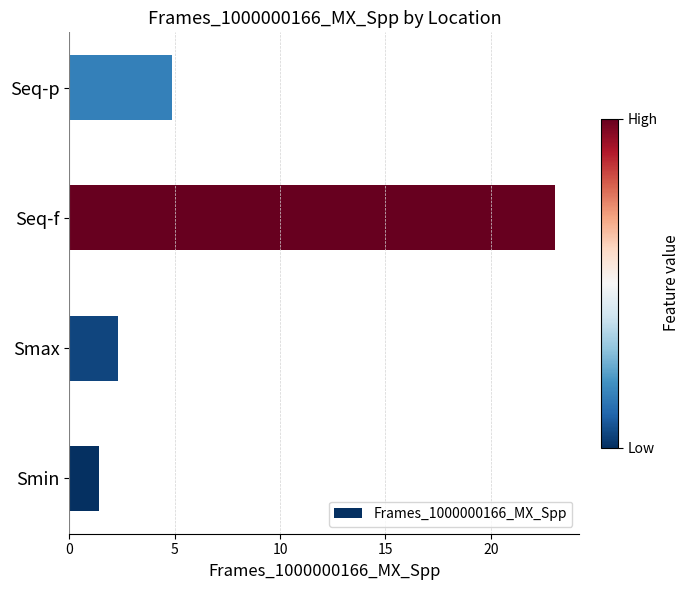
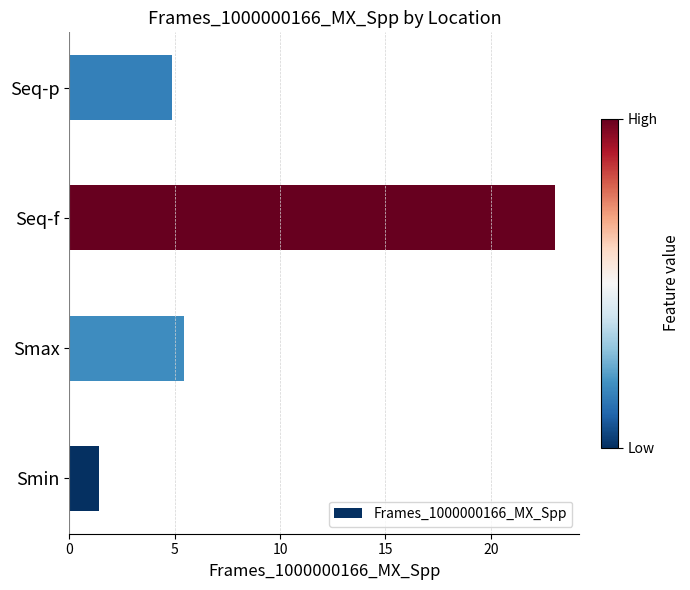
  {
    "Seq-p": 4.9,
    "Seq-f": 23.0,
-   "Smax": 2.3,
+   "Smax": 5.5,
    "Smin": 1.4
  }
